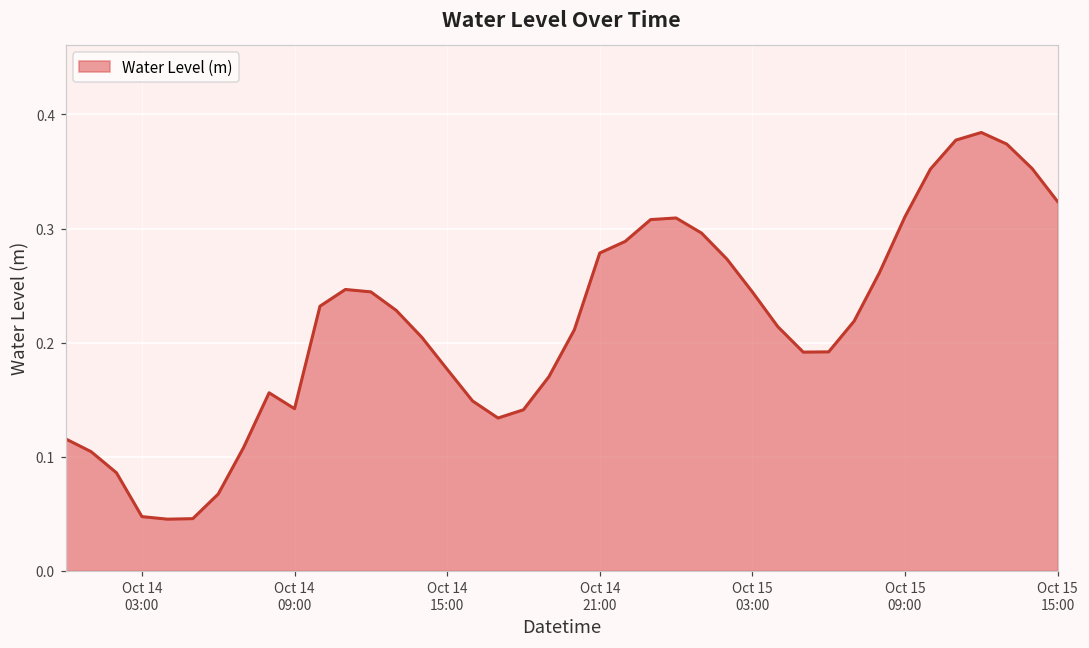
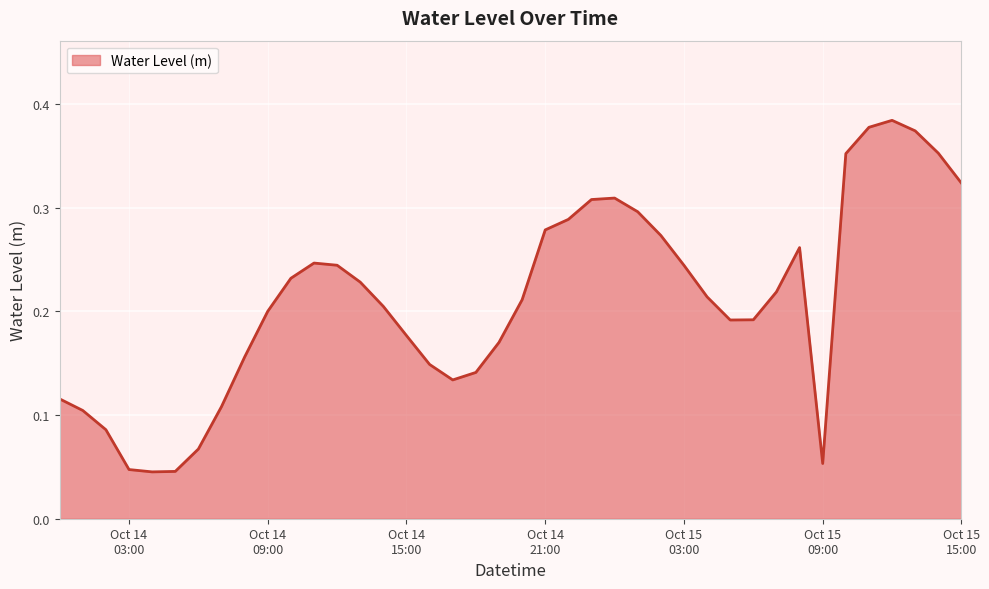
  {
    "Oct 14 03:00": 0.047,
-   "Oct 14 09:00": 0.142,
+   "Oct 14 09:00": 0.200,
    "Oct 14 15:00": 0.177,
    "Oct 14 21:00": 0.279,
    "Oct 15 03:00": 0.244,
-   "Oct 15 09:00": 0.310,
+   "Oct 15 09:00": 0.053,
    "Oct 15 15:00": 0.324
  }
